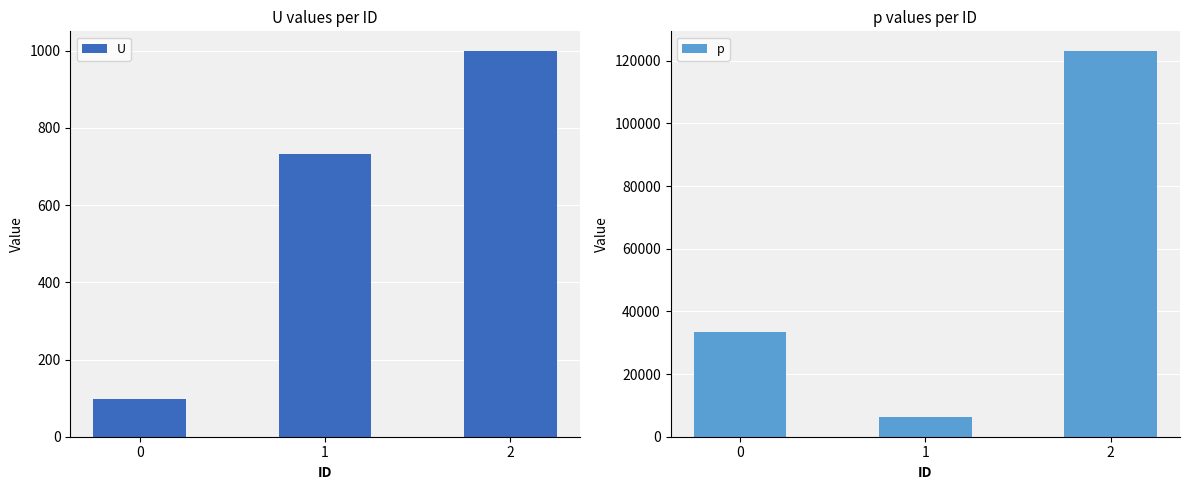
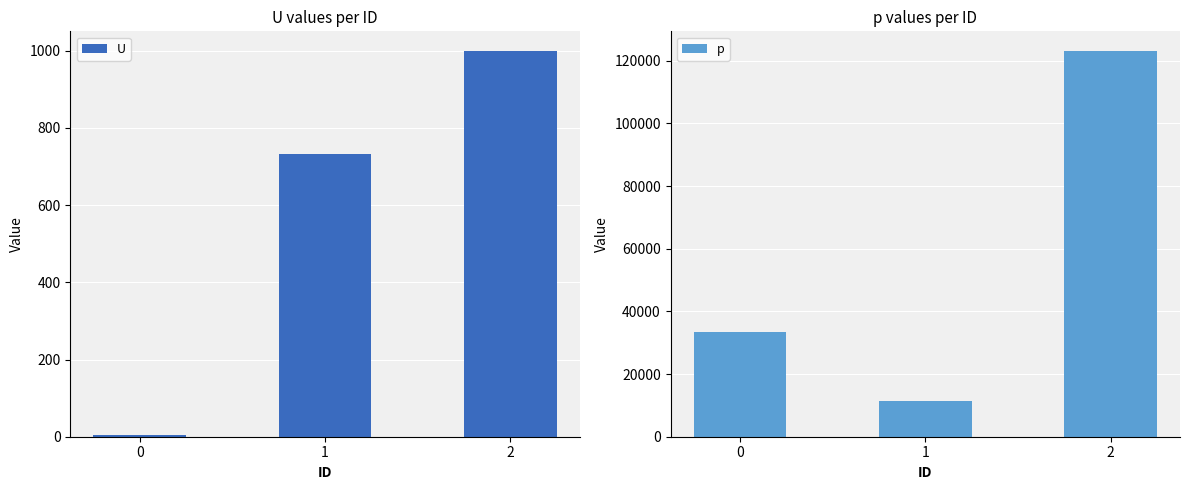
  {
    "U values per ID": {
-     "0": 100,
+     "0": 10,
      "1": 730,
      "2": 1000
    },
    "p values per ID": {
      "0": 33000,
-     "1": 6000,
+     "1": 11000,
      "2": 123000
    }
  }
